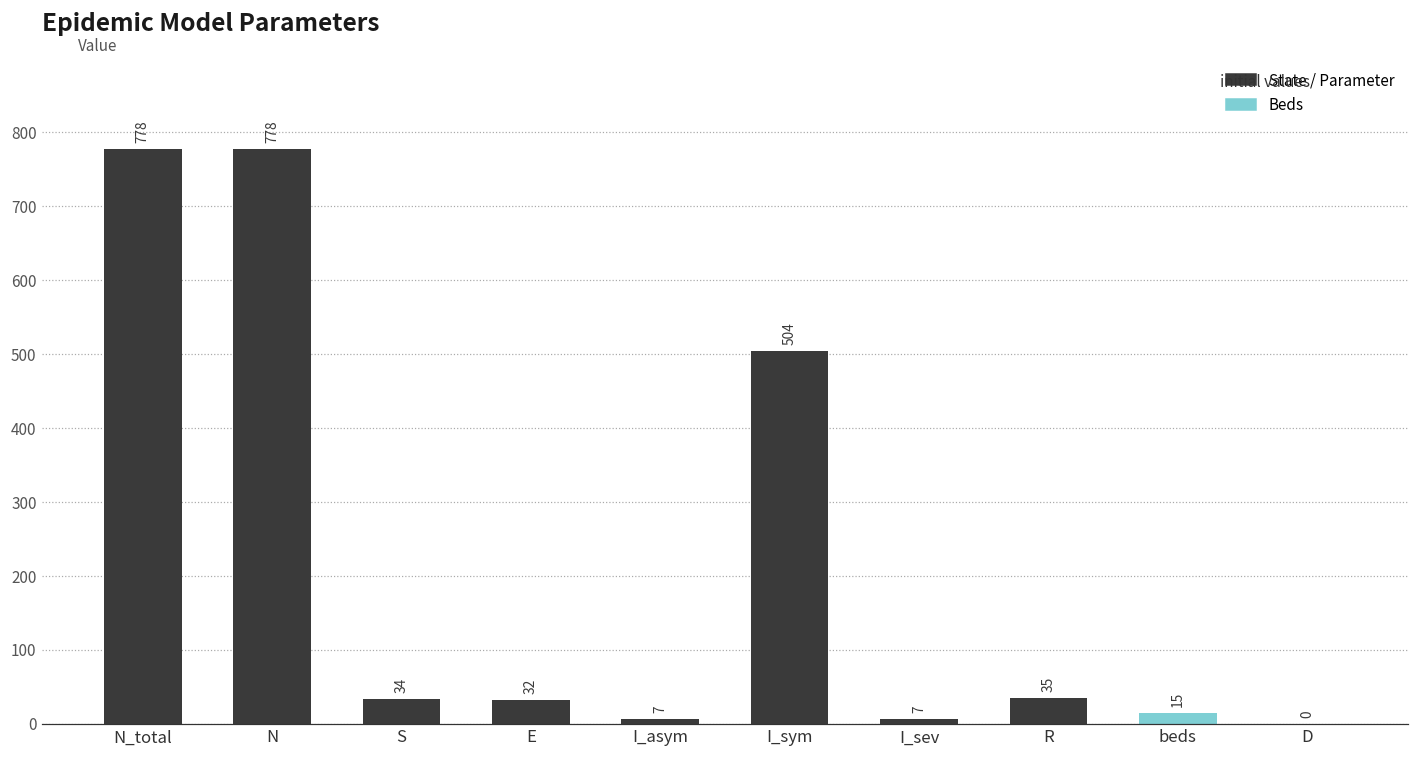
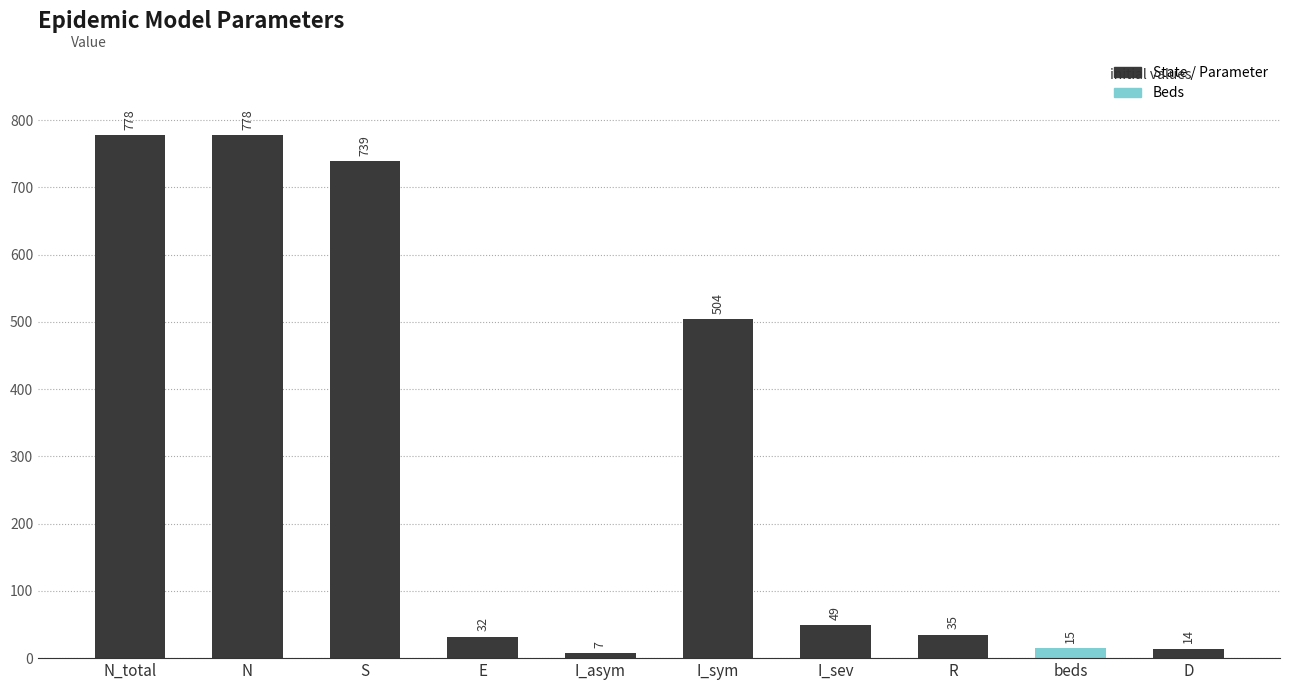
  {
    "N_total": 778,
    "N": 778,
-   "S": 34,
+   "S": 739,
    "E": 32,
    "I_asym": 7,
    "I_sym": 504,
-   "I_sev": 7,
+   "I_sev": 49,
    "R": 35,
    "beds": 15,
-   "D": 0
+   "D": 14
  }
